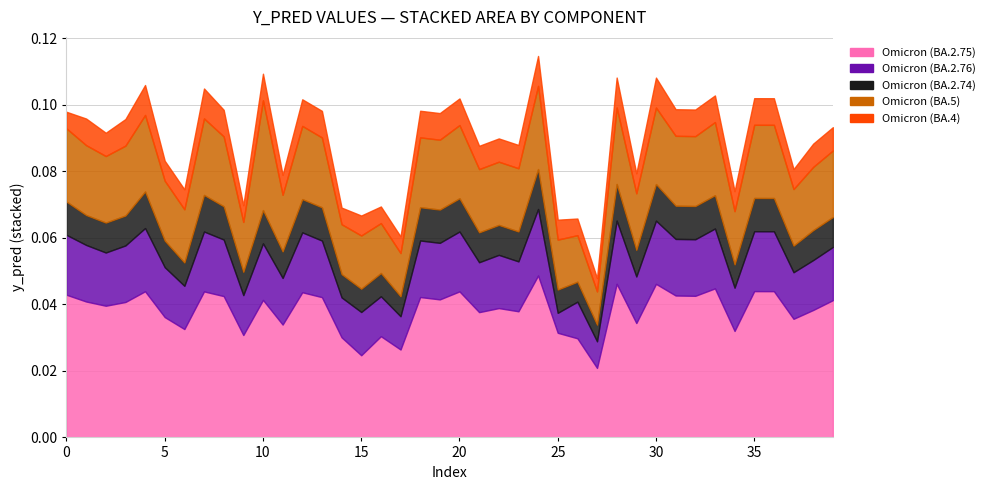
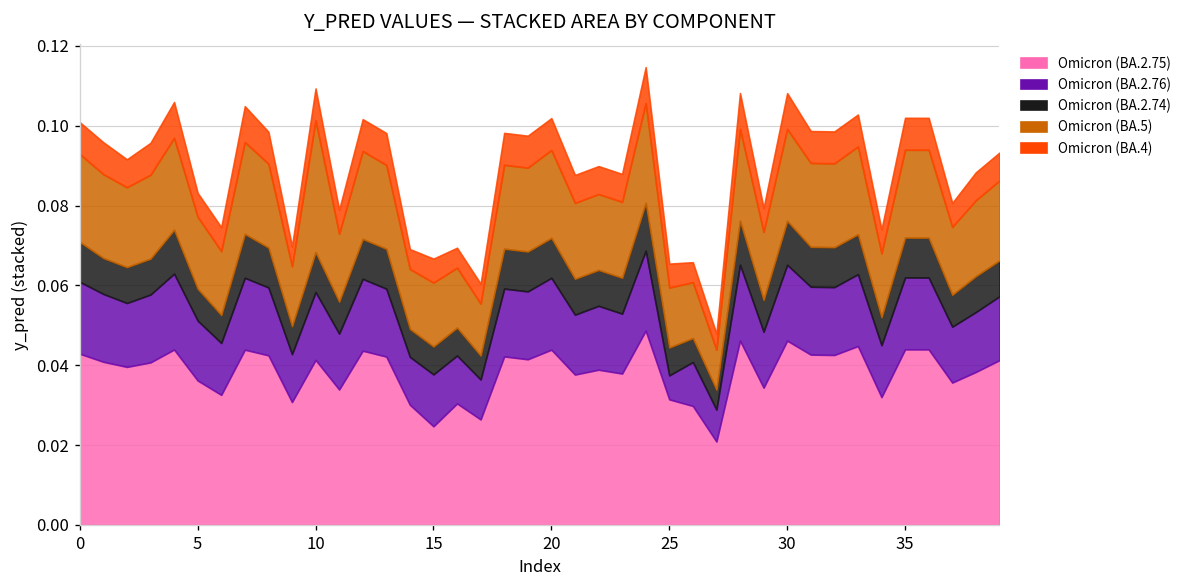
  {
    "Omicron (BA.2.75)": {
      "0": 0.043,
      "5": 0.036,
      "10": 0.041,
      "15": 0.025,
      "20": 0.044,
      "25": 0.031,
      "30": 0.046,
      "35": 0.044
    },
    "Omicron (BA.2.76)": {
      "0": 0.018,
      "5": 0.015,
      "10": 0.017,
      "15": 0.013,
      "20": 0.018,
      "25": 0.006,
      "30": 0.019,
      "35": 0.018
    },
    "Omicron (BA.2.74)": {
      "0": 0.010,
      "5": 0.008,
      "10": 0.010,
      "15": 0.007,
      "20": 0.010,
      "25": 0.007,
      "30": 0.011,
      "35": 0.010
    },
    "Omicron (BA.5)": {
      "0": 0.022,
      "5": 0.018,
      "10": 0.033,
      "15": 0.016,
      "20": 0.022,
      "25": 0.015,
      "30": 0.023,
      "35": 0.022
    },
    "Omicron (BA.4)": {
-     "0": 0.005,
+     "0": 0.008,
      "5": 0.006,
      "10": 0.008,
      "15": 0.006,
      "20": 0.008,
      "25": 0.006,
      "30": 0.009,
      "35": 0.008
    }
  }
